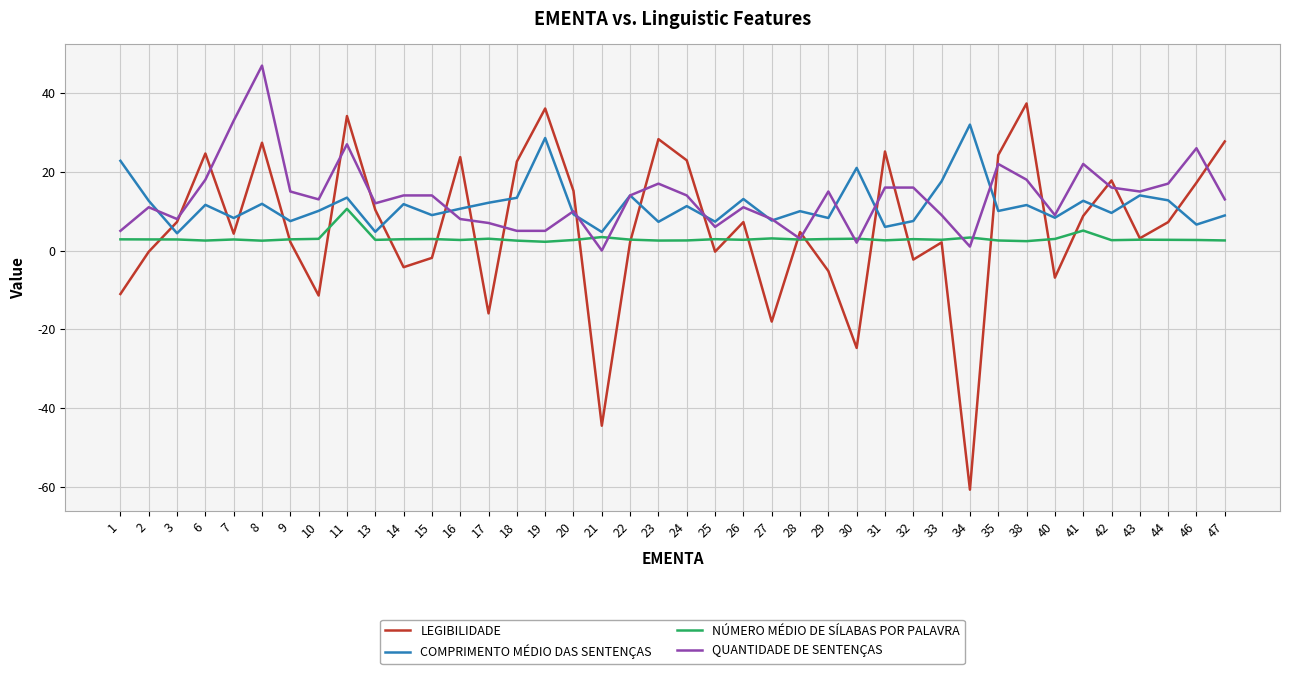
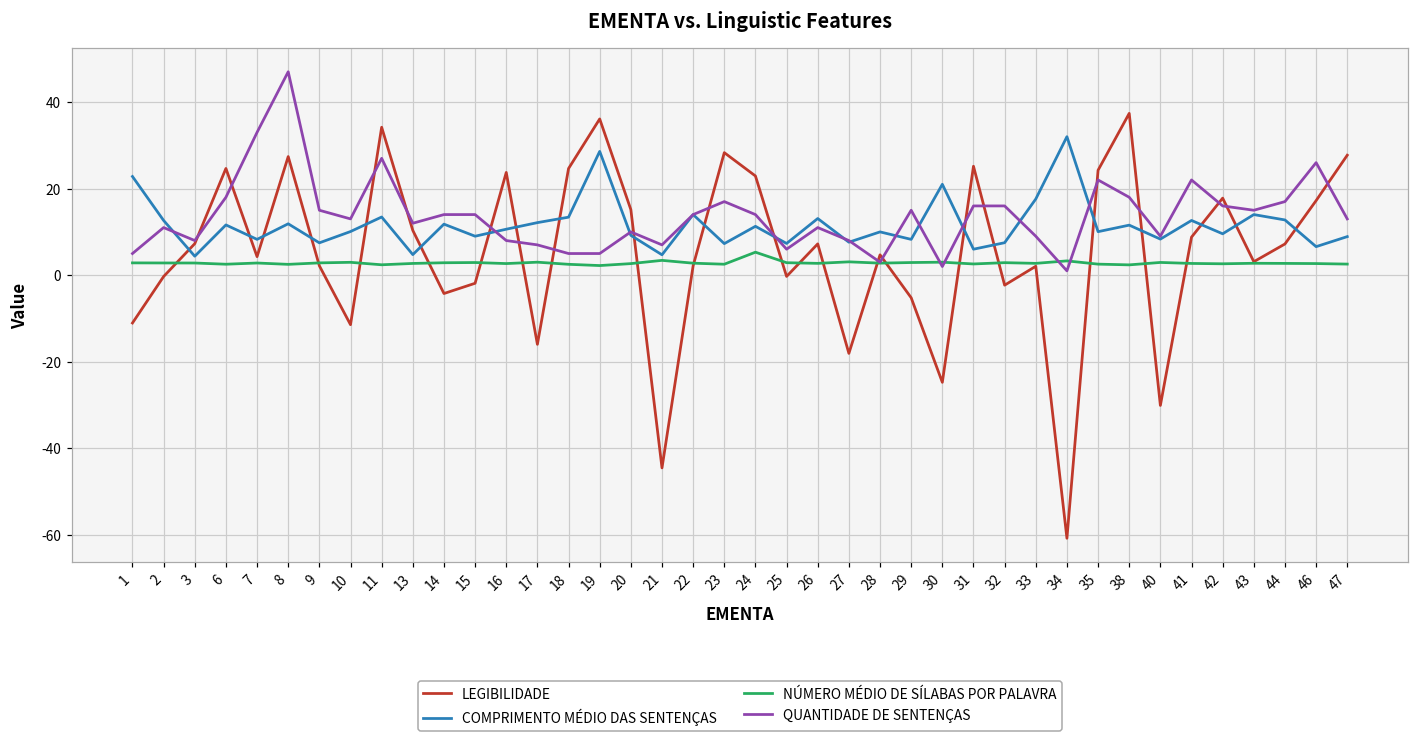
  {
    "LEGIBILIDADE": {
      "1": -11,
      "2": 0,
      "3": 7,
      "6": 25,
      "7": 4,
      "8": 27,
      "9": 2,
      "10": -11,
      "11": 34,
      "13": 10,
      "14": -4,
      "15": -2,
      "16": 24,
      "17": -16,
-     "18": 23,
+     "18": 25,
      "19": 36,
      "20": 15,
      "21": -45,
      "23": 28,
      "24": 23,
      "25": 0,
      "26": 7,
      "27": -18,
      "28": 5,
      "29": -5,
      "30": -25,
      "31": 25,
      "32": -2,
      "33": 2,
      "34": -61,
      "35": 24,
      "38": 37,
-     "40": -7,
+     "40": -30,
      "41": 9,
      "42": 18,
      "44": 7,
      "46": 17,
      "47": 28
    },
    "COMPRIMENTO MÉDIO DAS SENTENÇAS": {
      "1": 23,
      "2": 13,
      "3": 4,
      "6": 12,
      "7": 8,
      "8": 12,
      "9": 7,
      "10": 10,
      "11": 13,
      "13": 5,
      "14": 12,
      "15": 9,
      "16": 11,
      "17": 12,
      "18": 13,
      "19": 29,
      "20": 9,
      "21": 5,
      "23": 7,
      "24": 11,
      "25": 7,
      "26": 13,
      "28": 10,
      "29": 8,
      "30": 21,
      "31": 6,
      "32": 8,
      "33": 18,
      "34": 32,
      "35": 10,
      "38": 12,
      "40": 8,
      "41": 13,
      "42": 10,
      "43": 14,
      "44": 13,
      "46": 7,
      "47": 9
    },
    "NÚMERO MÉDIO DE SÍLABAS POR PALAVRA": {
      "1": 3,
      "2": 3,
      "3": 3,
      "6": 3,
      "7": 3,
      "8": 3,
      "9": 3,
      "10": 3,
-     "11": 11,
+     "11": 2,
      "13": 3,
      "14": 3,
      "15": 3,
      "16": 3,
      "17": 3,
      "18": 3,
      "19": 2,
      "20": 3,
      "21": 3,
      "23": 3,
-     "24": 3,
+     "24": 5,
      "25": 3,
      "26": 3,
      "27": 3,
      "29": 3,
      "30": 3,
      "31": 3,
      "32": 3,
      "33": 3,
      "34": 3,
      "35": 3,
      "38": 2,
      "40": 3,
-     "41": 5,
+     "41": 3,
      "42": 3,
      "44": 3,
      "46": 3,
      "47": 3
    },
    "QUANTIDADE DE SENTENÇAS": {
      "1": 5,
      "2": 11,
      "3": 8,
      "6": 18,
      "7": 33,
      "8": 47,
      "9": 15,
      "10": 13,
      "11": 27,
      "13": 12,
      "14": 14,
      "15": 14,
      "16": 8,
      "17": 7,
      "18": 5,
      "19": 5,
      "20": 10,
-     "21": 0,
+     "21": 7,
      "23": 17,
      "24": 14,
      "25": 6,
      "26": 11,
      "29": 15,
      "30": 2,
      "31": 16,
      "32": 16,
      "33": 9,
      "34": 1,
      "35": 22,
      "38": 18,
      "40": 9,
      "41": 22,
      "42": 16,
      "43": 15,
      "44": 17,
      "46": 26,
      "47": 13
    }
  }
